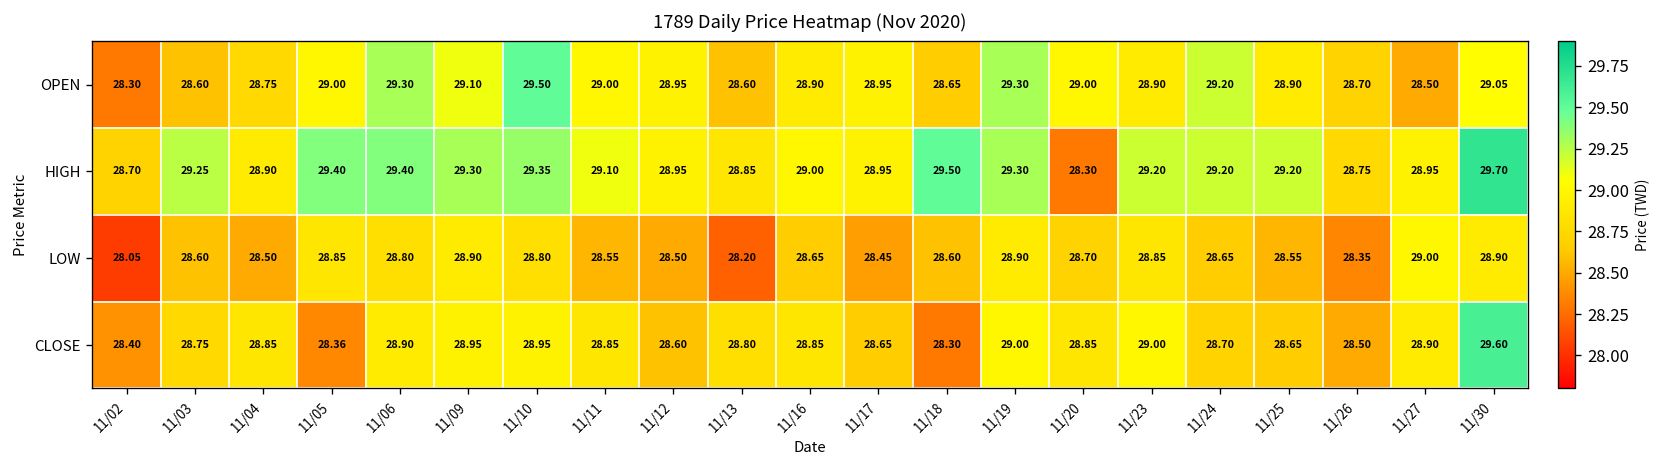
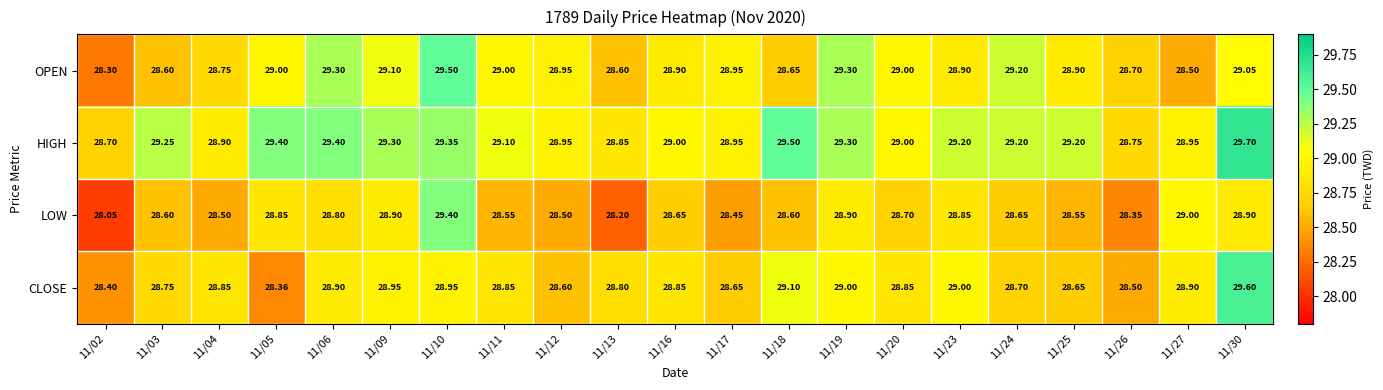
  {
    "OPEN": {
      "11/02": 28.30,
      "11/03": 28.60,
      "11/04": 28.75,
      "11/05": 29.00,
      "11/06": 29.30,
      "11/09": 29.10,
      "11/10": 29.50,
      "11/11": 29.00,
      "11/12": 28.95,
      "11/13": 28.60,
      "11/16": 28.90,
      "11/17": 28.95,
      "11/18": 28.65,
      "11/19": 29.30,
      "11/20": 29.00,
      "11/23": 28.90,
      "11/24": 29.20,
      "11/25": 28.90,
      "11/26": 28.70,
      "11/27": 28.50,
      "11/30": 29.05
    },
    "HIGH": {
      "11/02": 28.70,
      "11/03": 29.25,
      "11/04": 28.90,
      "11/05": 29.40,
      "11/06": 29.40,
      "11/09": 29.30,
      "11/10": 29.35,
      "11/11": 29.10,
      "11/12": 28.95,
      "11/13": 28.85,
      "11/16": 29.00,
      "11/17": 28.95,
      "11/18": 29.50,
      "11/19": 29.30,
-     "11/20": 28.30,
+     "11/20": 29.00,
      "11/23": 29.20,
      "11/24": 29.20,
      "11/25": 29.20,
      "11/26": 28.75,
      "11/27": 28.95,
      "11/30": 29.70
    },
    "LOW": {
      "11/02": 28.05,
      "11/03": 28.60,
      "11/04": 28.50,
      "11/05": 28.85,
      "11/06": 28.80,
      "11/09": 28.90,
-     "11/10": 28.80,
+     "11/10": 29.40,
      "11/11": 28.55,
      "11/12": 28.50,
      "11/13": 28.20,
      "11/16": 28.65,
      "11/17": 28.45,
      "11/18": 28.60,
      "11/19": 28.90,
      "11/20": 28.70,
      "11/23": 28.85,
      "11/24": 28.65,
      "11/25": 28.55,
      "11/26": 28.35,
      "11/27": 29.00,
      "11/30": 28.90
    },
    "CLOSE": {
      "11/02": 28.40,
      "11/03": 28.75,
      "11/04": 28.85,
      "11/05": 28.36,
      "11/06": 28.90,
      "11/09": 28.95,
      "11/10": 28.95,
      "11/11": 28.85,
      "11/12": 28.60,
      "11/13": 28.80,
      "11/16": 28.85,
      "11/17": 28.65,
-     "11/18": 28.30,
+     "11/18": 29.10,
      "11/19": 29.00,
      "11/20": 28.85,
      "11/23": 29.00,
      "11/24": 28.70,
      "11/25": 28.65,
      "11/26": 28.50,
      "11/27": 28.90,
      "11/30": 29.60
    }
  }
